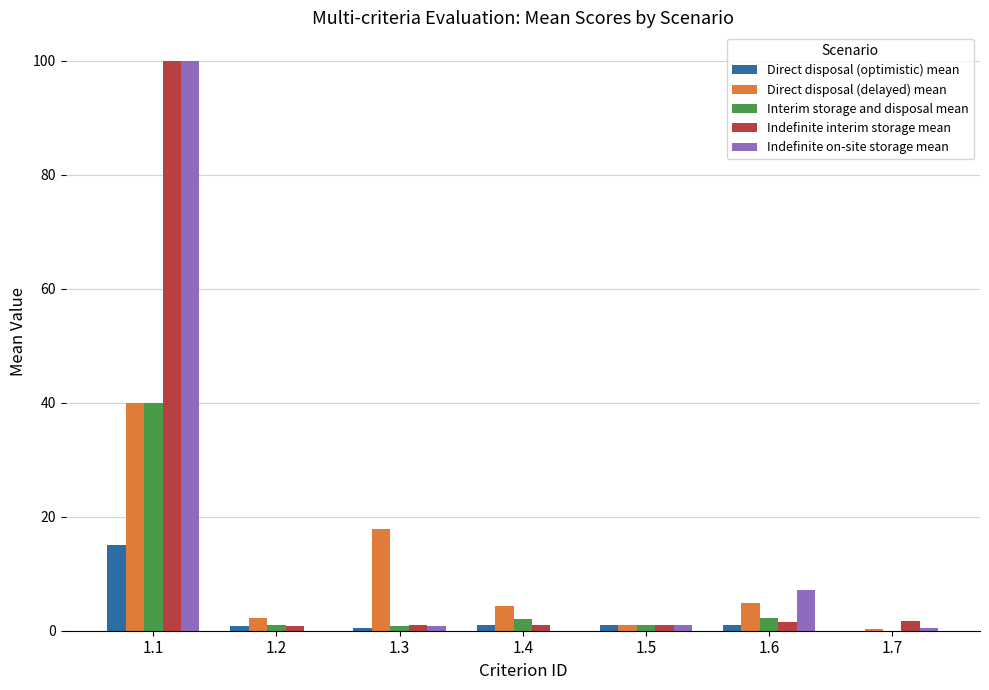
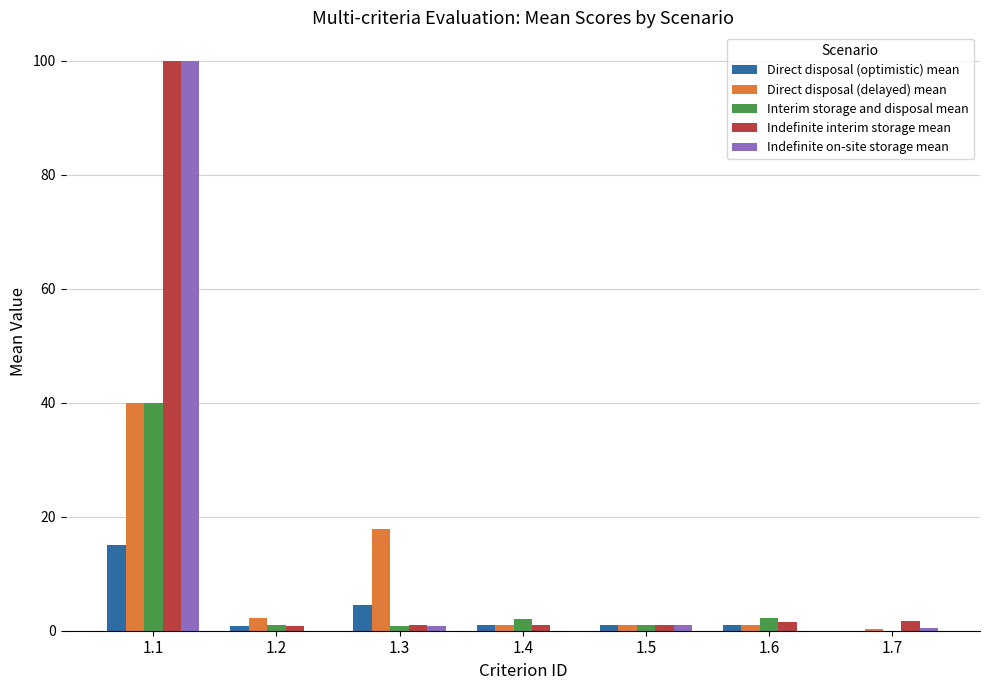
  {
    "Direct disposal (optimistic) mean": {
      "1.1": 15,
      "1.2": 1,
-     "1.3": 1,
+     "1.3": 5,
      "1.4": 1,
      "1.5": 1,
      "1.6": 1,
      "1.7": 0
    },
    "Direct disposal (delayed) mean": {
      "1.1": 40,
      "1.2": 2,
      "1.3": 18,
-     "1.4": 4,
+     "1.4": 1,
      "1.5": 1,
-     "1.6": 5
+     "1.6": 1
    },
    "Interim storage and disposal mean": {
      "1.1": 40,
      "1.2": 1,
      "1.3": 1,
      "1.4": 2,
      "1.5": 1,
      "1.6": 2,
      "1.7": 0
    },
    "Indefinite interim storage mean": {
      "1.1": 100,
      "1.2": 1,
      "1.3": 1,
      "1.4": 1,
      "1.5": 1,
      "1.6": 1,
      "1.7": 2
    },
    "Indefinite on-site storage mean": {
      "1.1": 100,
      "1.2": 0,
      "1.3": 1,
      "1.4": 0,
      "1.5": 1,
-     "1.6": 7,
+     "1.6": 0,
      "1.7": 1
    }
  }
